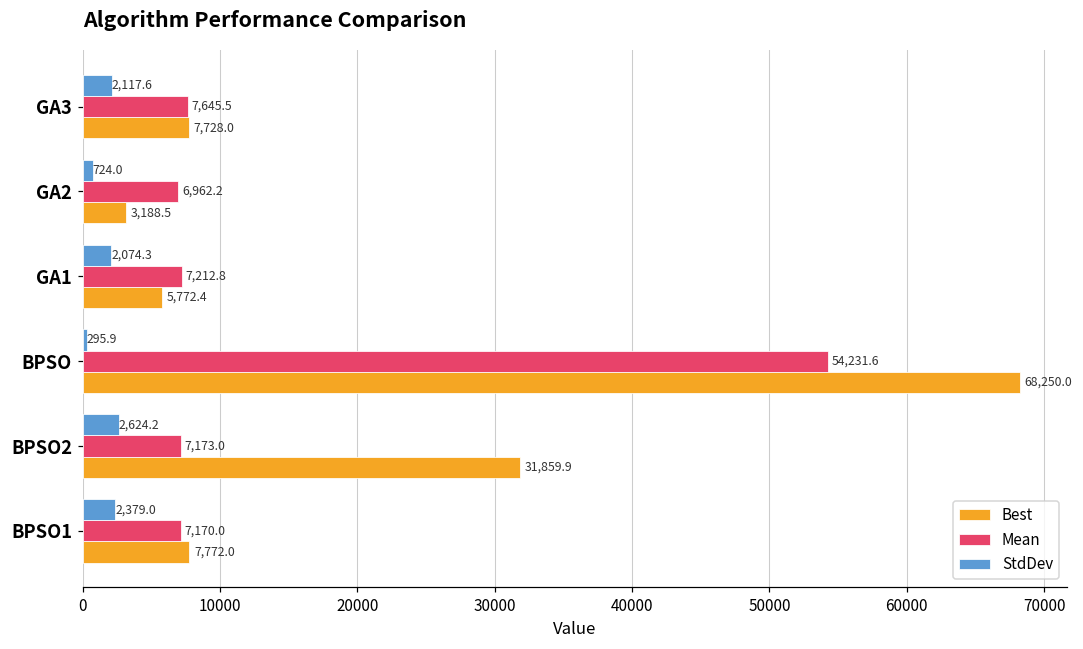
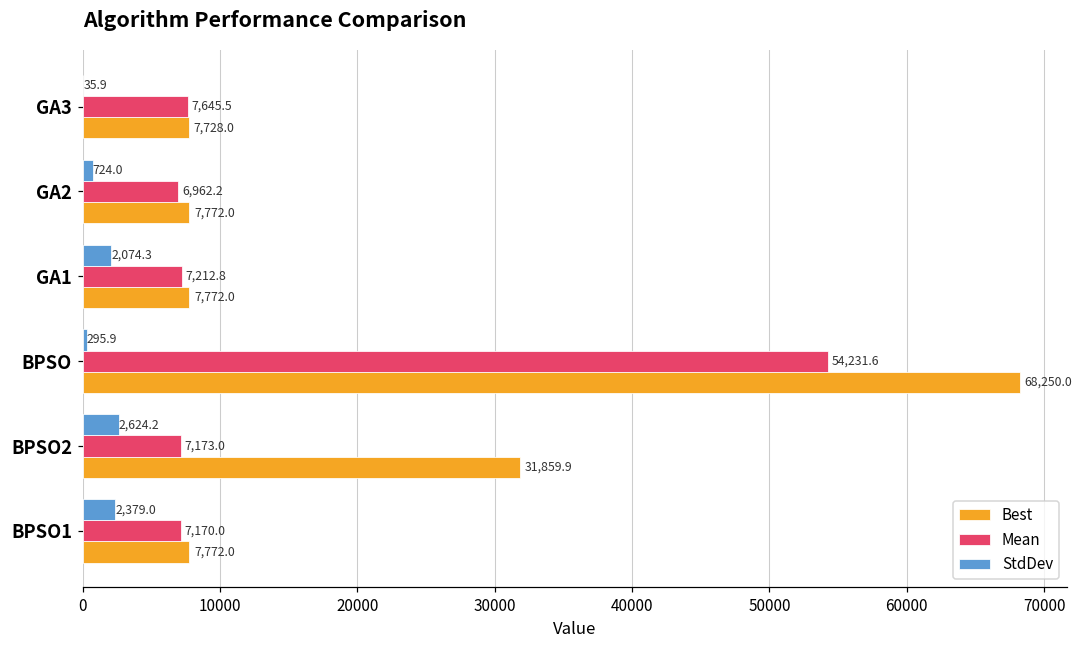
  {
    "Best": {
      "GA3": "7,728.0",
-     "GA2": "3,188.5",
-     "GA1": "5,772.4",
+     "GA2": "7,772.0",
+     "GA1": "7,772.0",
      "BPSO": "68,250.0",
      "BPSO2": "31,859.9",
      "BPSO1": "7,772.0"
    },
    "Mean": {
      "GA3": "7,645.5",
      "GA2": "6,962.2",
      "GA1": "7,212.8",
      "BPSO": "54,231.6",
      "BPSO2": "7,173.0",
      "BPSO1": "7,170.0"
    },
    "StdDev": {
-     "GA3": "2,117.6",
+     "GA3": "35.9",
      "GA2": "724.0",
      "GA1": "2,074.3",
      "BPSO": "295.9",
      "BPSO2": "2,624.2",
      "BPSO1": "2,379.0"
    }
  }
